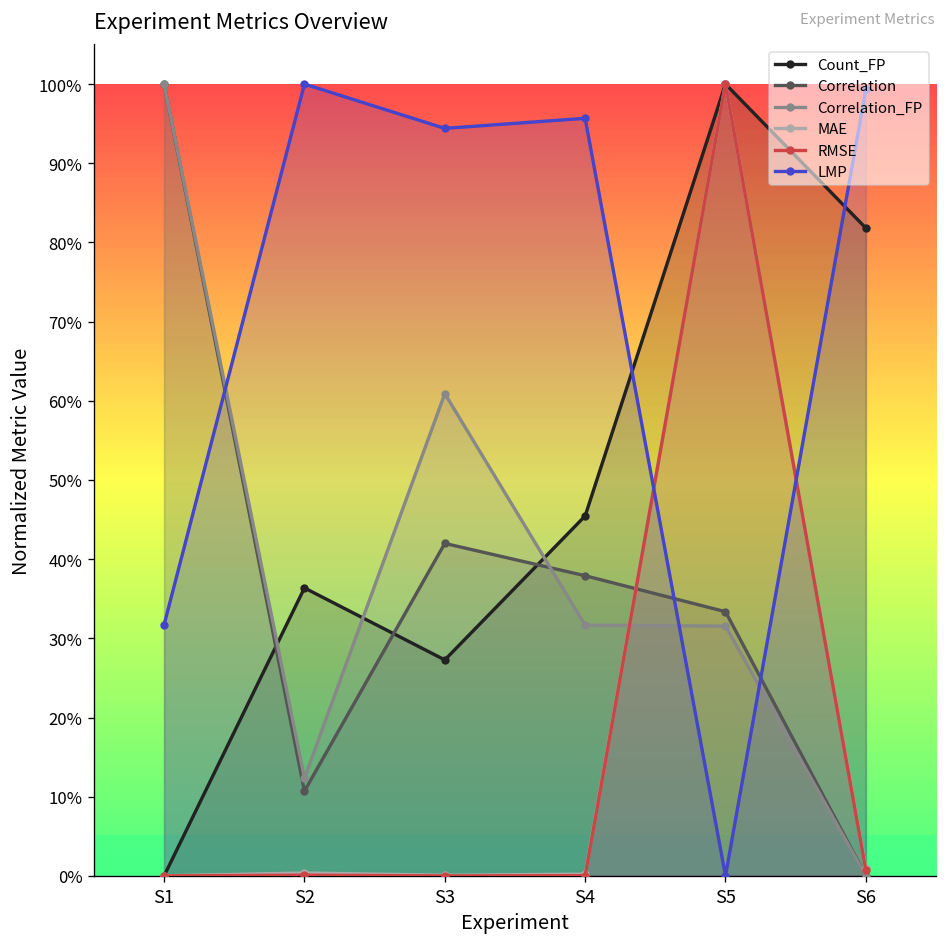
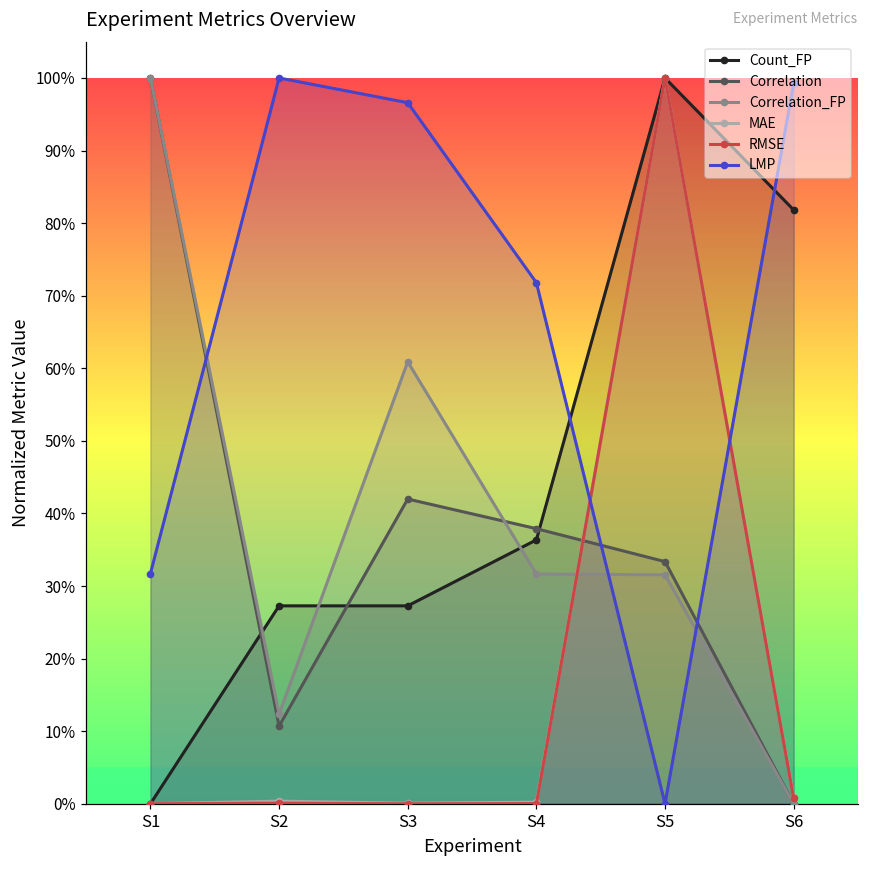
  {
    "Count_FP": {
-     "S2": "36%",
+     "S2": "27%",
      "S3": "27%",
-     "S4": "45%",
+     "S4": "36%",
      "S6": "82%"
    },
    "Correlation": {
      "S2": "11%",
      "S3": "42%",
      "S4": "38%",
      "S5": "33%"
    },
    "LMP": {
      "S1": "32%",
      "S2": "100%",
-     "S3": "94%",
-     "S4": "96%"
+     "S3": "97%",
+     "S4": "72%"
    }
  }
